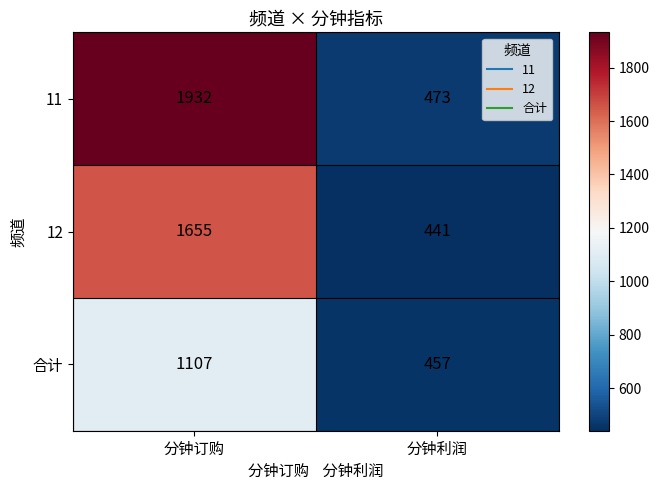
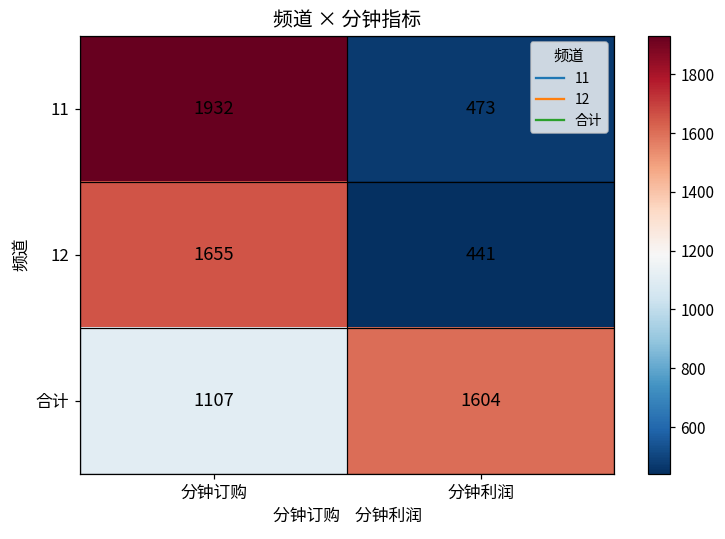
  {
    "11": {
      "分钟订购": 1932,
      "分钟利润": 473
    },
    "12": {
      "分钟订购": 1655,
      "分钟利润": 441
    },
    "合计": {
      "分钟订购": 1107,
-     "分钟利润": 457
+     "分钟利润": 1604
    }
  }
